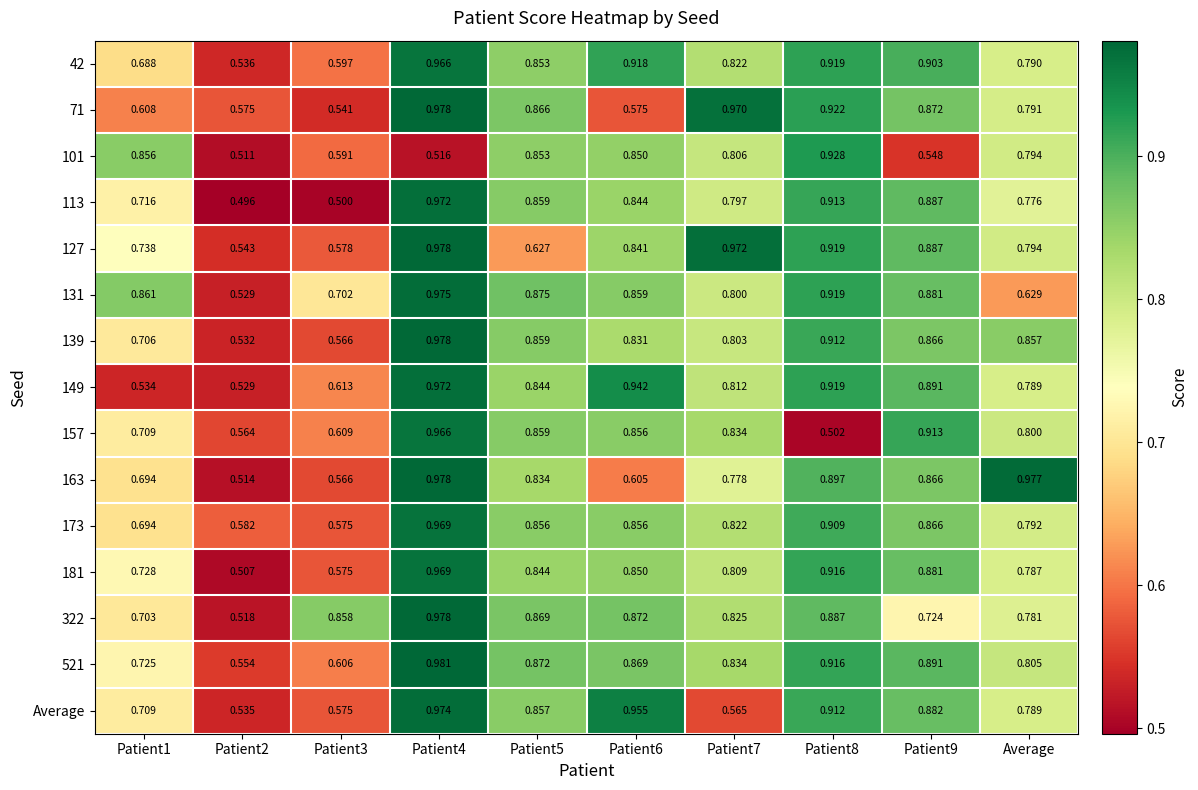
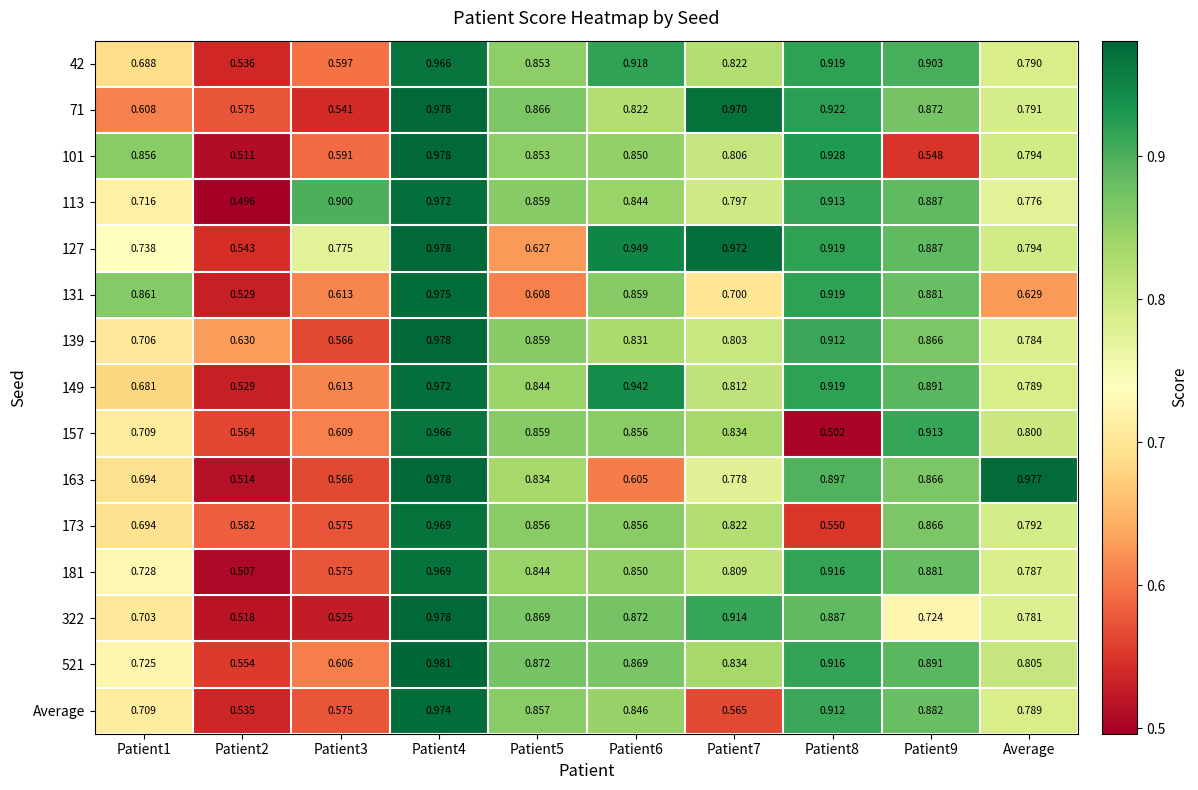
  {
    "42": {
      "Patient1": 0.688,
      "Patient2": 0.536,
      "Patient3": 0.597,
      "Patient4": 0.966,
      "Patient5": 0.853,
      "Patient6": 0.918,
      "Patient7": 0.822,
      "Patient8": 0.919,
      "Patient9": 0.903,
      "Average": 0.790
    },
    "71": {
      "Patient1": 0.608,
      "Patient2": 0.575,
      "Patient3": 0.541,
      "Patient4": 0.978,
      "Patient5": 0.866,
-     "Patient6": 0.575,
+     "Patient6": 0.822,
      "Patient7": 0.970,
      "Patient8": 0.922,
      "Patient9": 0.872,
      "Average": 0.791
    },
    "101": {
      "Patient1": 0.856,
      "Patient2": 0.511,
      "Patient3": 0.591,
-     "Patient4": 0.516,
+     "Patient4": 0.978,
      "Patient5": 0.853,
      "Patient6": 0.850,
      "Patient7": 0.806,
      "Patient8": 0.928,
      "Patient9": 0.548,
      "Average": 0.794
    },
    "113": {
      "Patient1": 0.716,
      "Patient2": 0.496,
-     "Patient3": 0.500,
+     "Patient3": 0.900,
      "Patient4": 0.972,
      "Patient5": 0.859,
      "Patient6": 0.844,
      "Patient7": 0.797,
      "Patient8": 0.913,
      "Patient9": 0.887,
      "Average": 0.776
    },
    "127": {
      "Patient1": 0.738,
      "Patient2": 0.543,
-     "Patient3": 0.578,
+     "Patient3": 0.775,
      "Patient4": 0.978,
      "Patient5": 0.627,
-     "Patient6": 0.841,
+     "Patient6": 0.949,
      "Patient7": 0.972,
      "Patient8": 0.919,
      "Patient9": 0.887,
      "Average": 0.794
    },
    "131": {
      "Patient1": 0.861,
      "Patient2": 0.529,
-     "Patient3": 0.702,
+     "Patient3": 0.613,
      "Patient4": 0.975,
-     "Patient5": 0.875,
+     "Patient5": 0.608,
      "Patient6": 0.859,
-     "Patient7": 0.800,
+     "Patient7": 0.700,
      "Patient8": 0.919,
      "Patient9": 0.881,
      "Average": 0.629
    },
    "139": {
      "Patient1": 0.706,
-     "Patient2": 0.532,
+     "Patient2": 0.630,
      "Patient3": 0.566,
      "Patient4": 0.978,
      "Patient5": 0.859,
      "Patient6": 0.831,
      "Patient7": 0.803,
      "Patient8": 0.912,
      "Patient9": 0.866,
-     "Average": 0.857
+     "Average": 0.784
    },
    "149": {
-     "Patient1": 0.534,
+     "Patient1": 0.681,
      "Patient2": 0.529,
      "Patient3": 0.613,
      "Patient4": 0.972,
      "Patient5": 0.844,
      "Patient6": 0.942,
      "Patient7": 0.812,
      "Patient8": 0.919,
      "Patient9": 0.891,
      "Average": 0.789
    },
    "157": {
      "Patient1": 0.709,
      "Patient2": 0.564,
      "Patient3": 0.609,
      "Patient4": 0.966,
      "Patient5": 0.859,
      "Patient6": 0.856,
      "Patient7": 0.834,
      "Patient8": 0.502,
      "Patient9": 0.913,
      "Average": 0.800
    },
    "163": {
      "Patient1": 0.694,
      "Patient2": 0.514,
      "Patient3": 0.566,
      "Patient4": 0.978,
      "Patient5": 0.834,
      "Patient6": 0.605,
      "Patient7": 0.778,
      "Patient8": 0.897,
      "Patient9": 0.866,
      "Average": 0.977
    },
    "173": {
      "Patient1": 0.694,
      "Patient2": 0.582,
      "Patient3": 0.575,
      "Patient4": 0.969,
      "Patient5": 0.856,
      "Patient6": 0.856,
      "Patient7": 0.822,
-     "Patient8": 0.909,
+     "Patient8": 0.550,
      "Patient9": 0.866,
      "Average": 0.792
    },
    "181": {
      "Patient1": 0.728,
      "Patient2": 0.507,
      "Patient3": 0.575,
      "Patient4": 0.969,
      "Patient5": 0.844,
      "Patient6": 0.850,
      "Patient7": 0.809,
      "Patient8": 0.916,
      "Patient9": 0.881,
      "Average": 0.787
    },
    "322": {
      "Patient1": 0.703,
      "Patient2": 0.518,
-     "Patient3": 0.858,
+     "Patient3": 0.525,
      "Patient4": 0.978,
      "Patient5": 0.869,
      "Patient6": 0.872,
-     "Patient7": 0.825,
+     "Patient7": 0.914,
      "Patient8": 0.887,
      "Patient9": 0.724,
      "Average": 0.781
    },
    "521": {
      "Patient1": 0.725,
      "Patient2": 0.554,
      "Patient3": 0.606,
      "Patient4": 0.981,
      "Patient5": 0.872,
      "Patient6": 0.869,
      "Patient7": 0.834,
      "Patient8": 0.916,
      "Patient9": 0.891,
      "Average": 0.805
    },
    "Average": {
      "Patient1": 0.709,
      "Patient2": 0.535,
      "Patient3": 0.575,
      "Patient4": 0.974,
      "Patient5": 0.857,
-     "Patient6": 0.955,
+     "Patient6": 0.846,
      "Patient7": 0.565,
      "Patient8": 0.912,
      "Patient9": 0.882,
      "Average": 0.789
    }
  }
